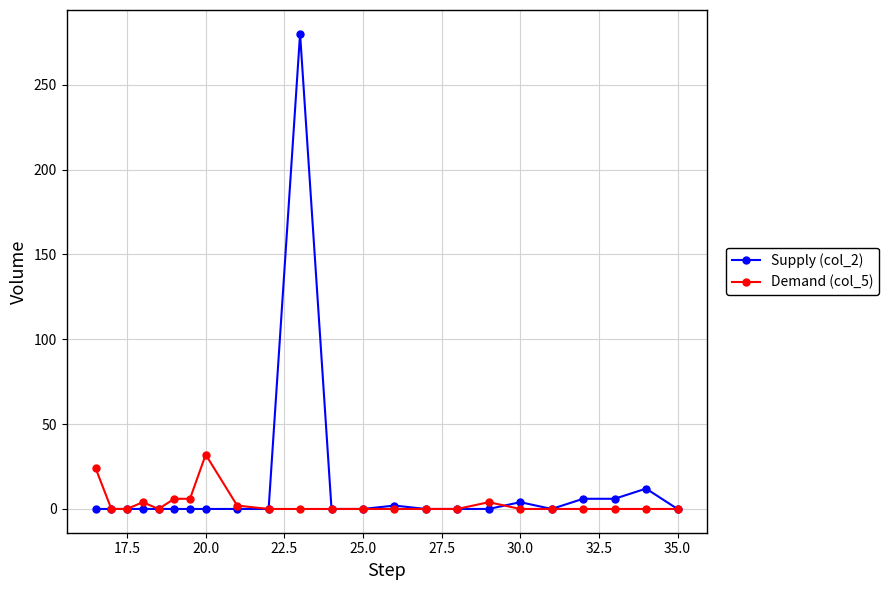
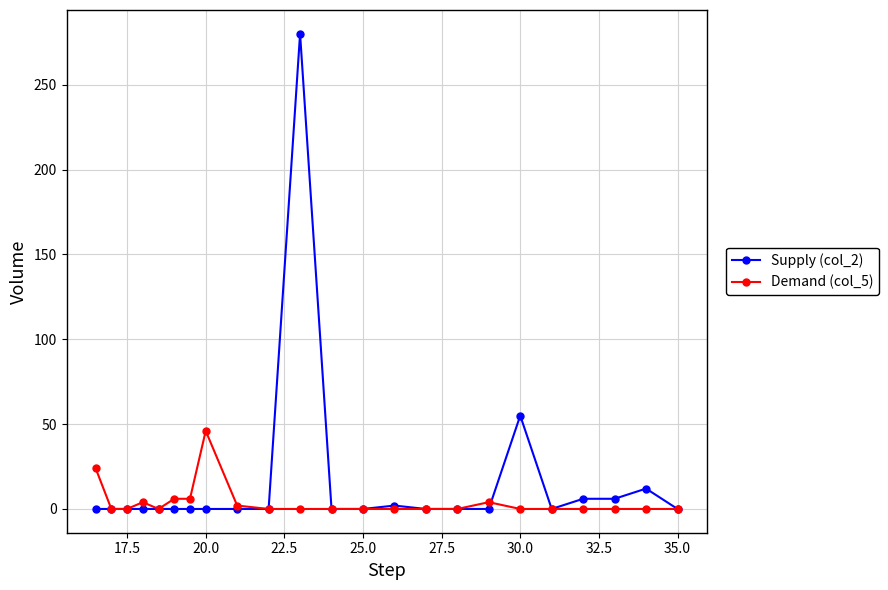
  {
    "Supply (col_2)": {
      "20.0": 0,
-     "30.0": 4
+     "30.0": 55
    },
    "Demand (col_5)": {
-     "20.0": 32,
+     "20.0": 46,
      "30.0": 0
    }
  }
